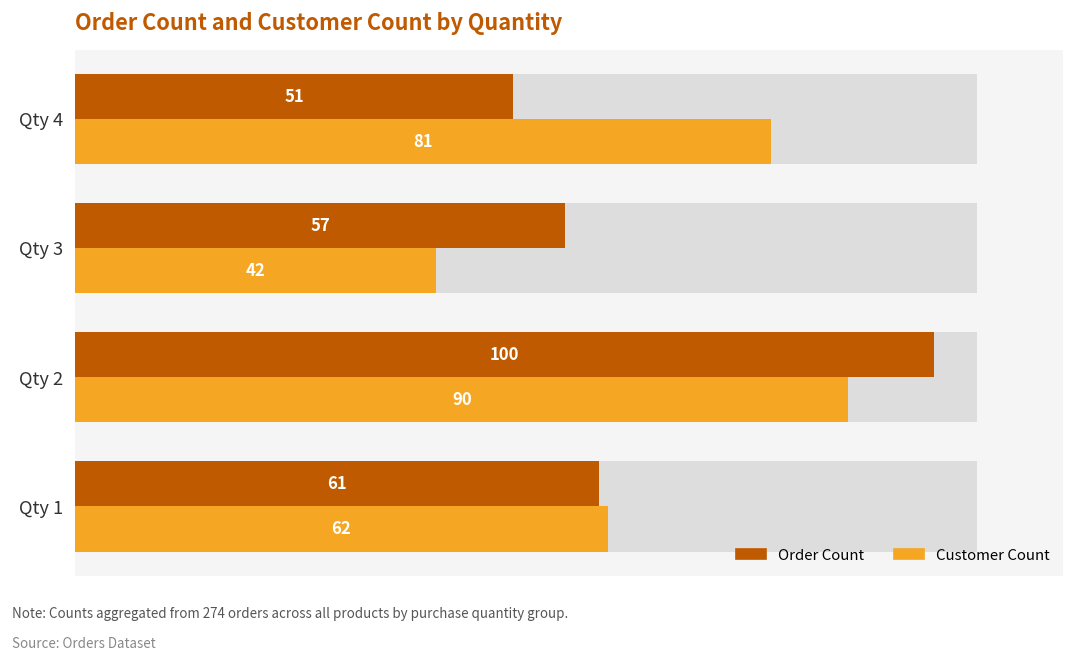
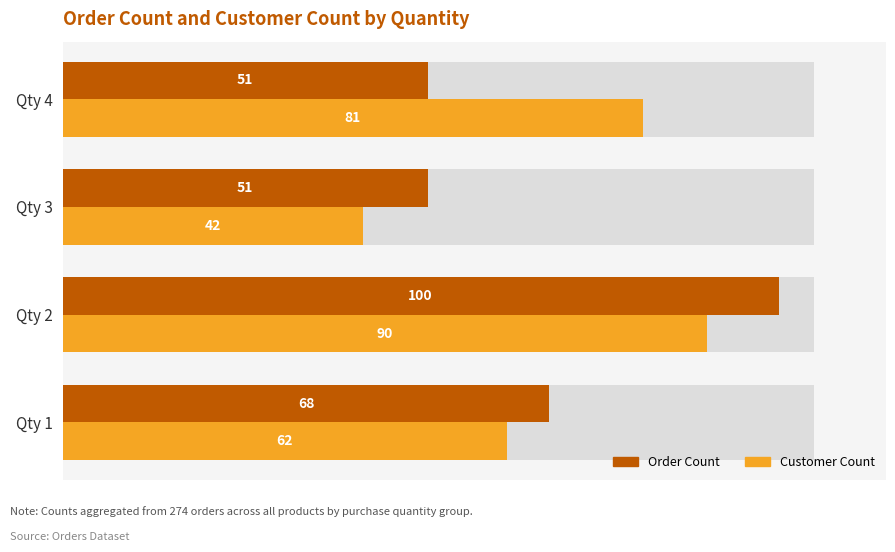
  {
    "Order Count": {
-     "Qty 3": 57,
-     "Qty 1": 61
+     "Qty 3": 51,
+     "Qty 1": 68
    }
  }
